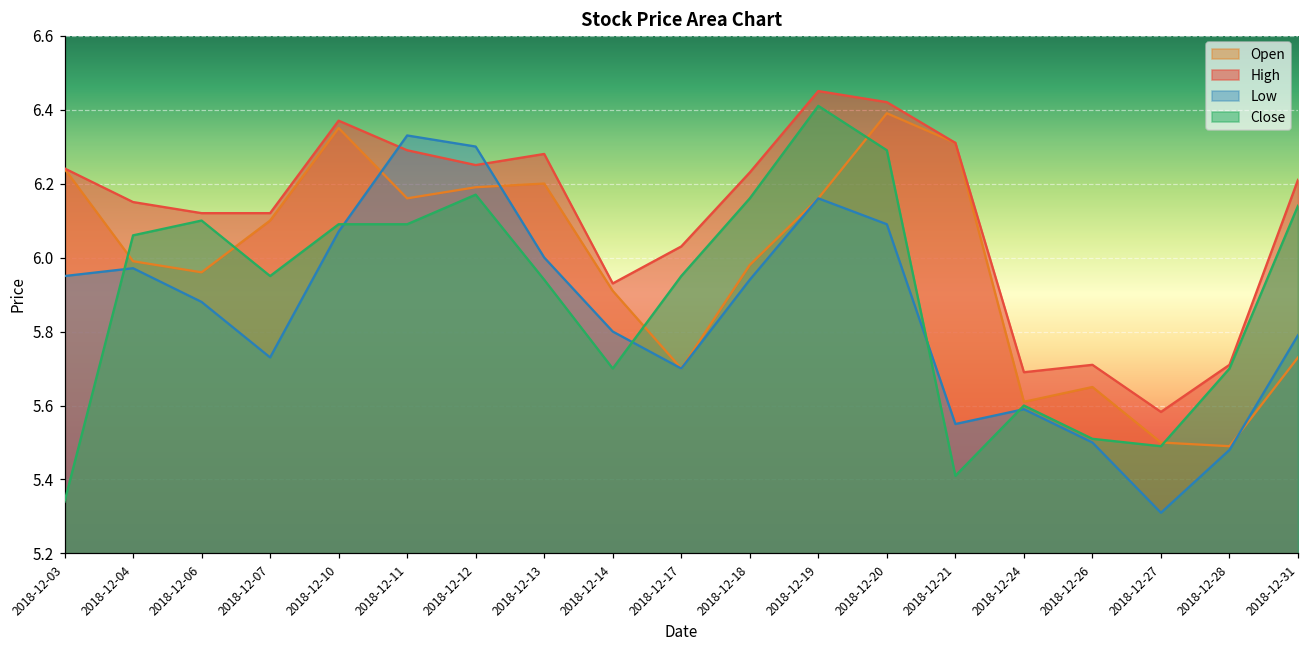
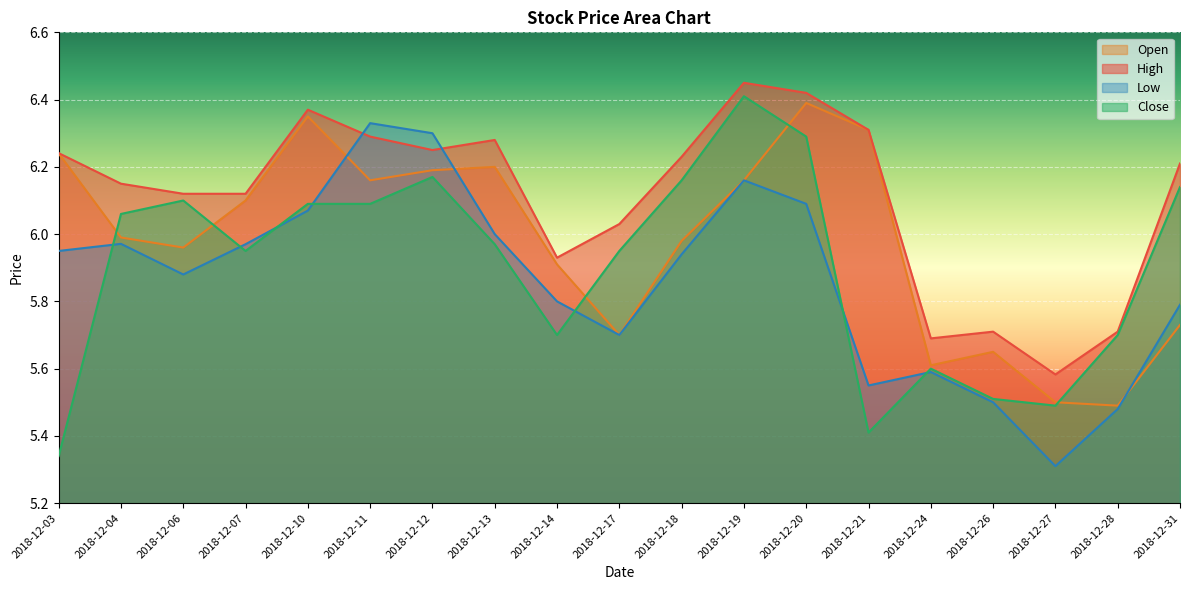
  {
    "Low": {
      "2018-12-03": 5.95,
      "2018-12-04": 5.97,
      "2018-12-06": 5.88,
-     "2018-12-07": 5.73,
+     "2018-12-07": 5.97,
      "2018-12-10": 6.07,
      "2018-12-11": 6.33,
      "2018-12-12": 6.30,
      "2018-12-13": 6.00,
      "2018-12-14": 5.80,
      "2018-12-18": 5.94,
      "2018-12-20": 6.09,
      "2018-12-21": 5.55,
      "2018-12-24": 5.59,
      "2018-12-26": 5.50,
      "2018-12-27": 5.31,
      "2018-12-28": 5.48,
      "2018-12-31": 5.79
    },
    "Close": {
      "2018-12-03": 5.34,
      "2018-12-04": 6.06,
      "2018-12-06": 6.10,
      "2018-12-07": 5.95,
      "2018-12-10": 6.09,
      "2018-12-11": 6.09,
      "2018-12-12": 6.17,
-     "2018-12-13": 5.94,
+     "2018-12-13": 5.97,
      "2018-12-14": 5.70,
      "2018-12-17": 5.95,
      "2018-12-18": 6.16,
      "2018-12-19": 6.41,
      "2018-12-20": 6.29,
      "2018-12-21": 5.41,
      "2018-12-24": 5.60,
      "2018-12-26": 5.51,
      "2018-12-27": 5.49,
      "2018-12-28": 5.70,
      "2018-12-31": 6.14
    }
  }
